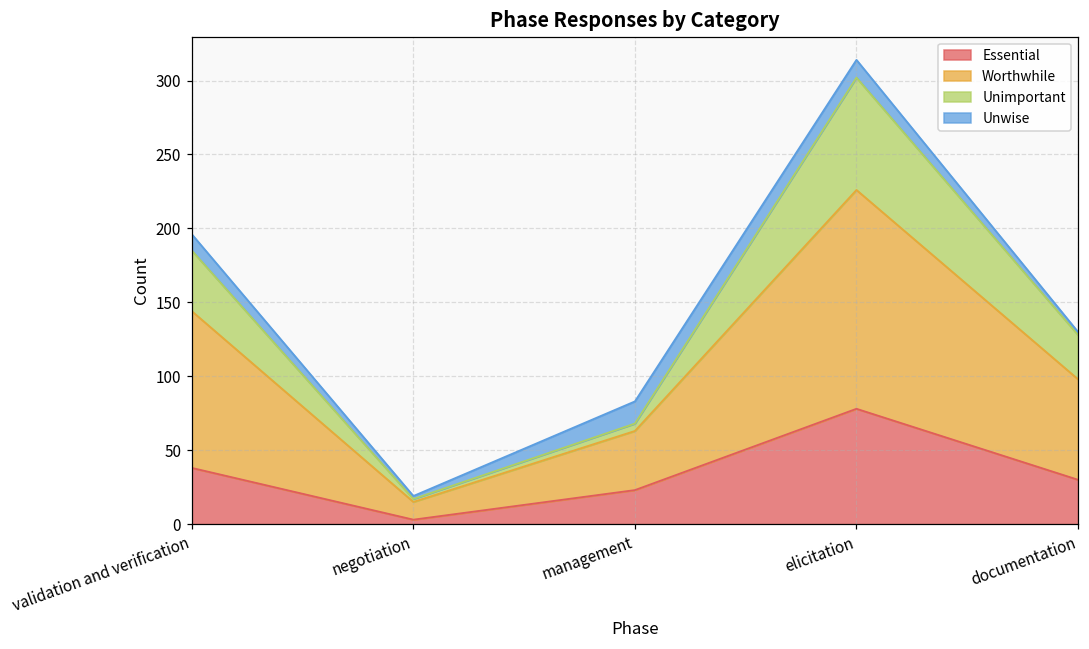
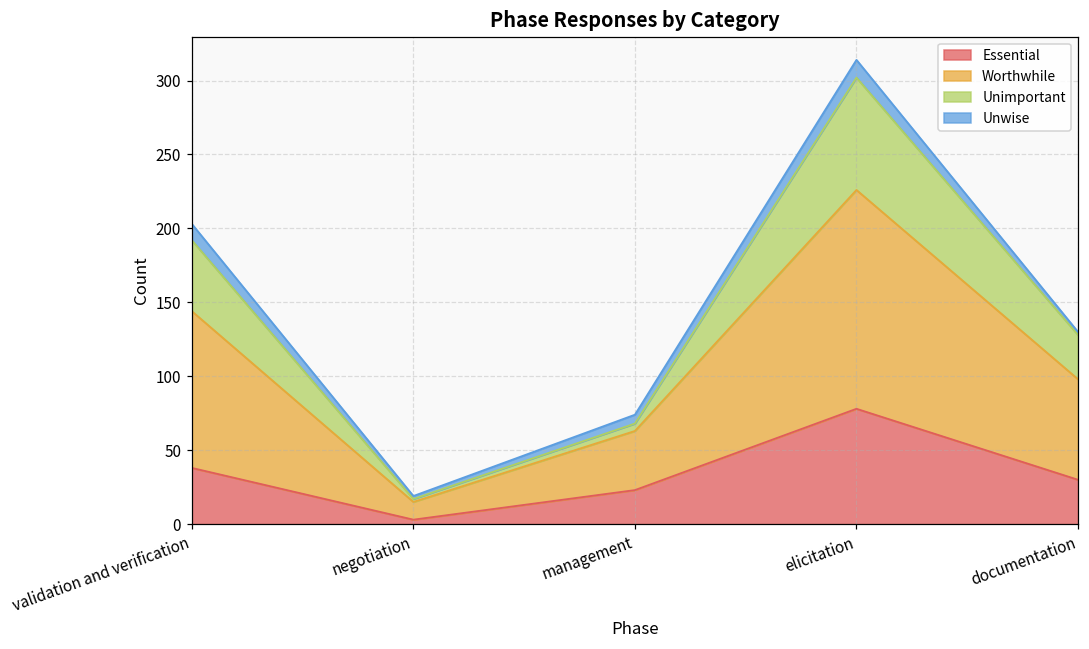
  {
    "Essential": {
      "validation and verification": 38,
      "negotiation": 3,
      "management": 23,
      "elicitation": 78,
      "documentation": 30
    },
    "Worthwhile": {
      "validation and verification": 106,
      "negotiation": 12,
      "management": 40,
      "elicitation": 148,
      "documentation": 68
    },
    "Unimportant": {
-     "validation and verification": 41,
+     "validation and verification": 48,
      "negotiation": 2,
      "management": 5,
      "elicitation": 76,
      "documentation": 30
    },
    "Unwise": {
      "validation and verification": 11,
      "negotiation": 2,
-     "management": 15,
+     "management": 6,
      "elicitation": 12,
      "documentation": 2
    }
  }
